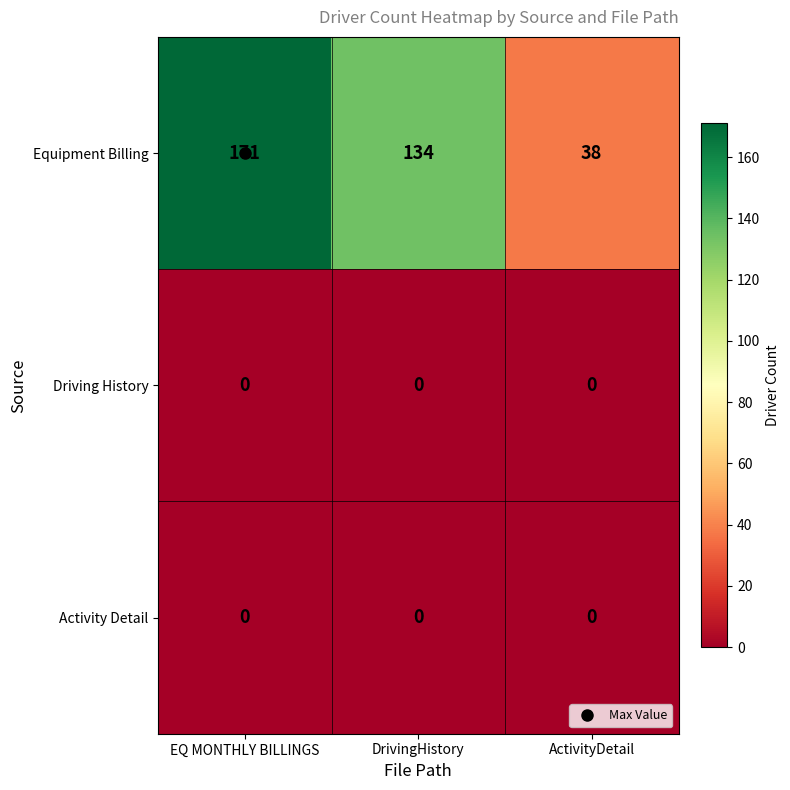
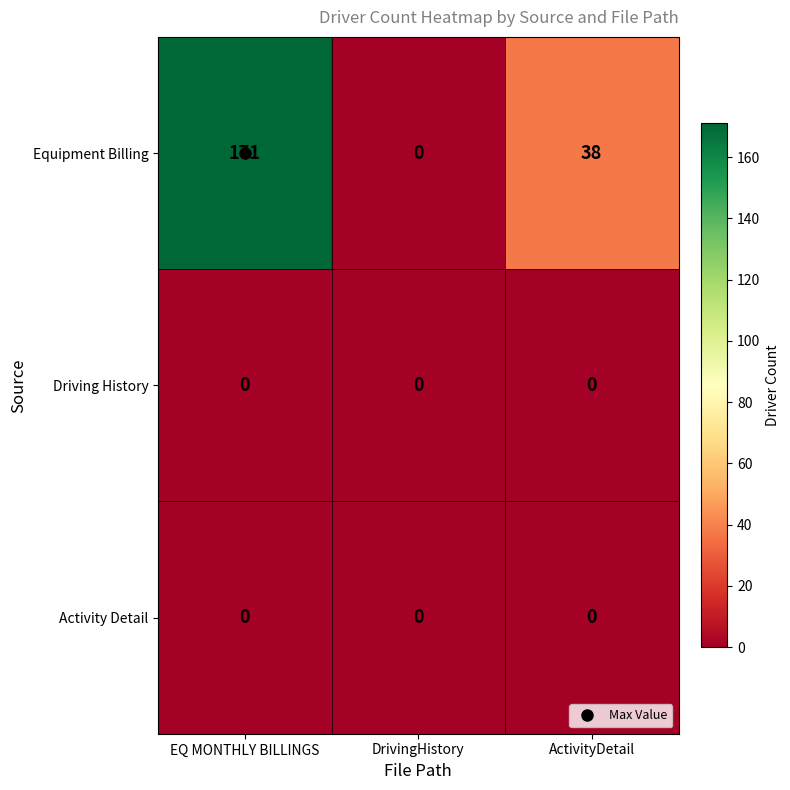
  {
    "Equipment Billing": {
-     "DrivingHistory": 134,
+     "DrivingHistory": 0,
      "ActivityDetail": 38
    },
    "Driving History": {
      "EQ MONTHLY BILLINGS": 0,
      "DrivingHistory": 0,
      "ActivityDetail": 0
    },
    "Activity Detail": {
      "EQ MONTHLY BILLINGS": 0,
      "DrivingHistory": 0,
      "ActivityDetail": 0
    }
  }
